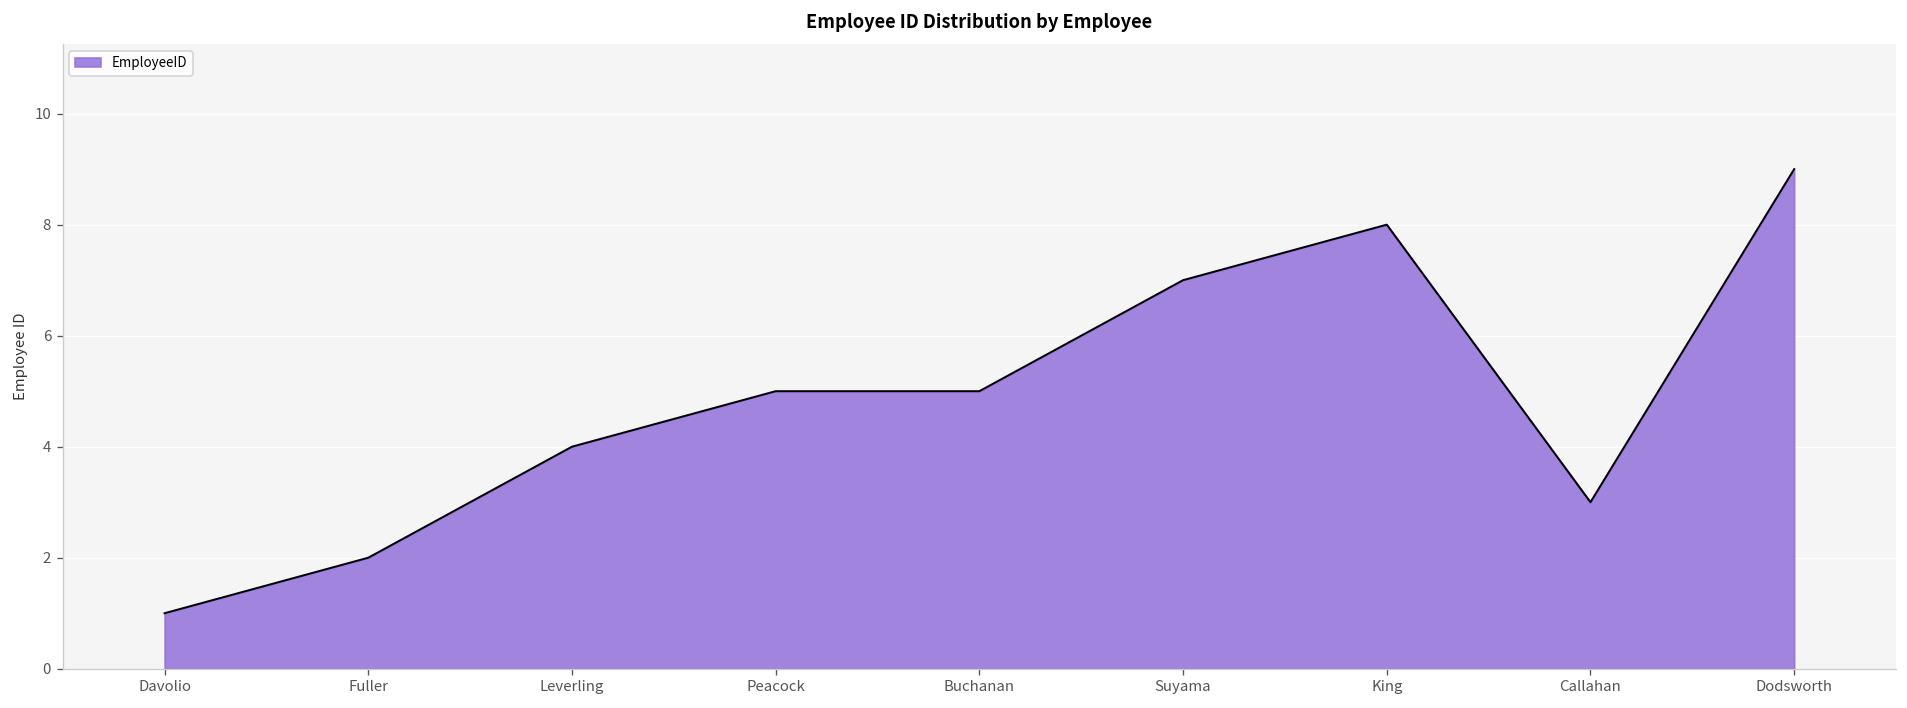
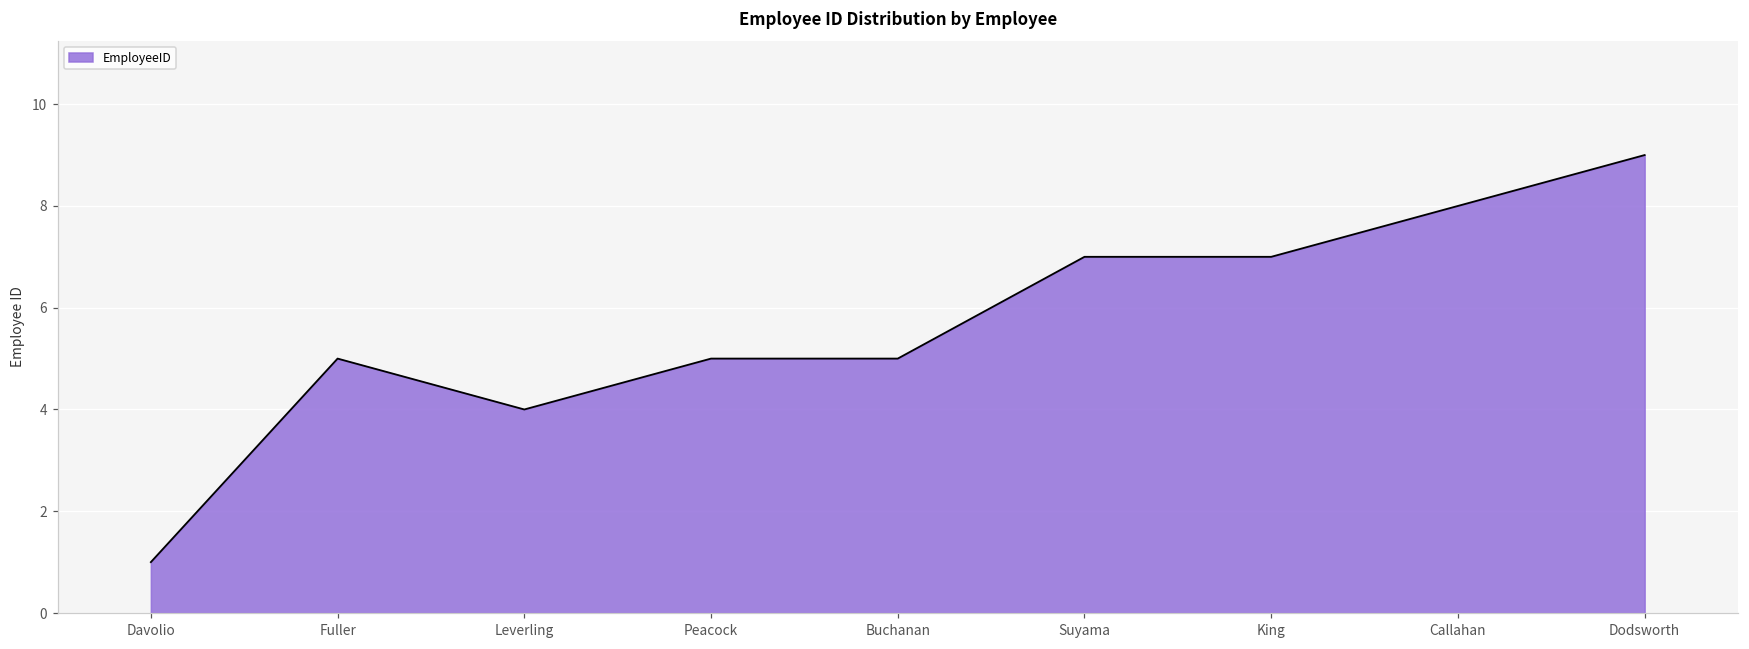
  {
    "Davolio": 1,
-   "Fuller": 2,
+   "Fuller": 5,
    "Leverling": 4,
    "Peacock": 5,
    "Buchanan": 5,
    "Suyama": 7,
-   "King": 8,
-   "Callahan": 3,
+   "King": 7,
+   "Callahan": 8,
    "Dodsworth": 9
  }
